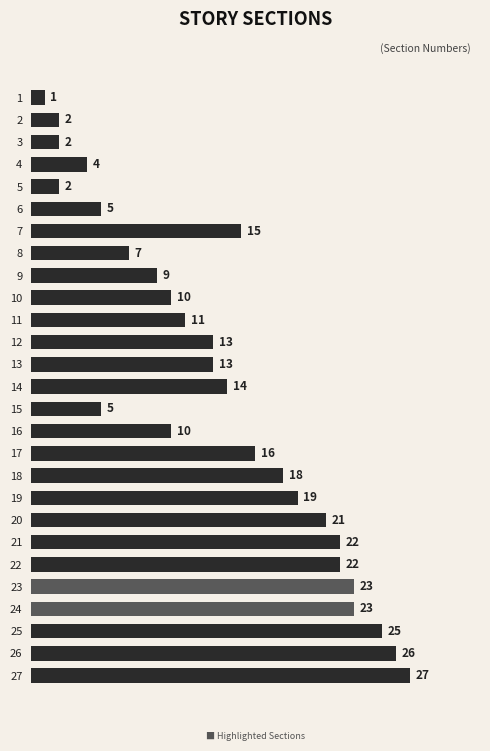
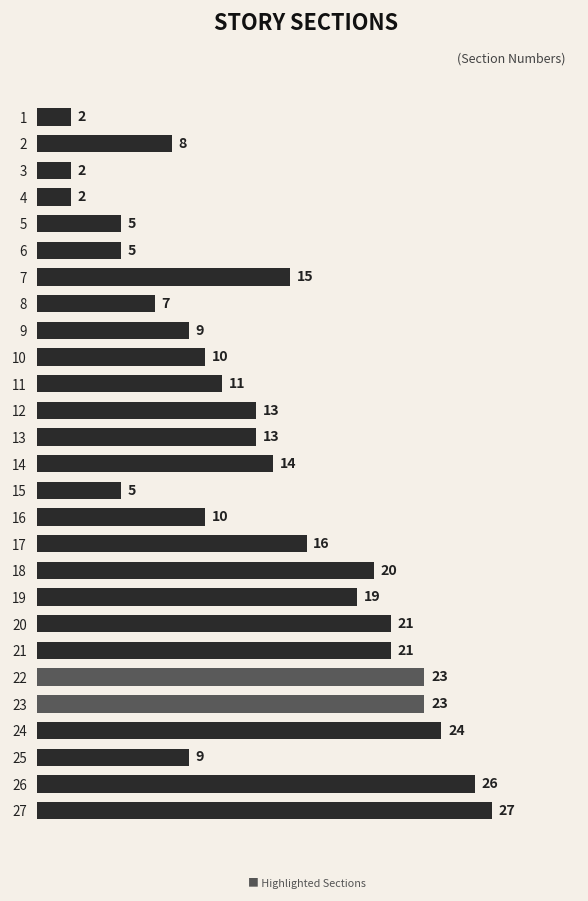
  {
-   "1": 1,
-   "2": 2,
+   "1": 2,
+   "2": 8,
    "3": 2,
-   "4": 4,
-   "5": 2,
+   "4": 2,
+   "5": 5,
    "6": 5,
    "7": 15,
    "8": 7,
    "9": 9,
    "10": 10,
    "11": 11,
    "12": 13,
    "13": 13,
    "14": 14,
    "15": 5,
    "16": 10,
    "17": 16,
-   "18": 18,
+   "18": 20,
    "19": 19,
    "20": 21,
-   "21": 22,
-   "22": 22,
+   "21": 21,
+   "22": 23,
    "23": 23,
-   "24": 23,
-   "25": 25,
+   "24": 24,
+   "25": 9,
    "26": 26,
    "27": 27
  }
